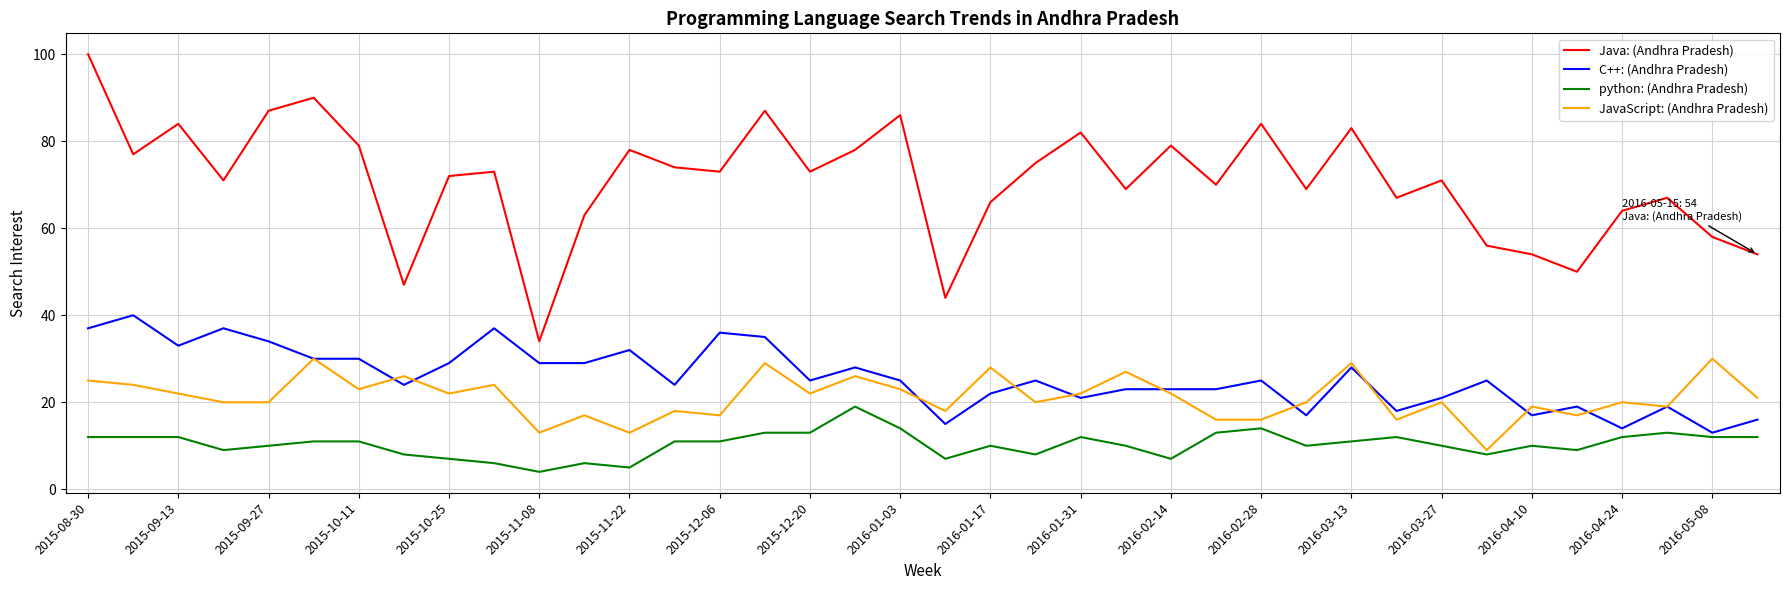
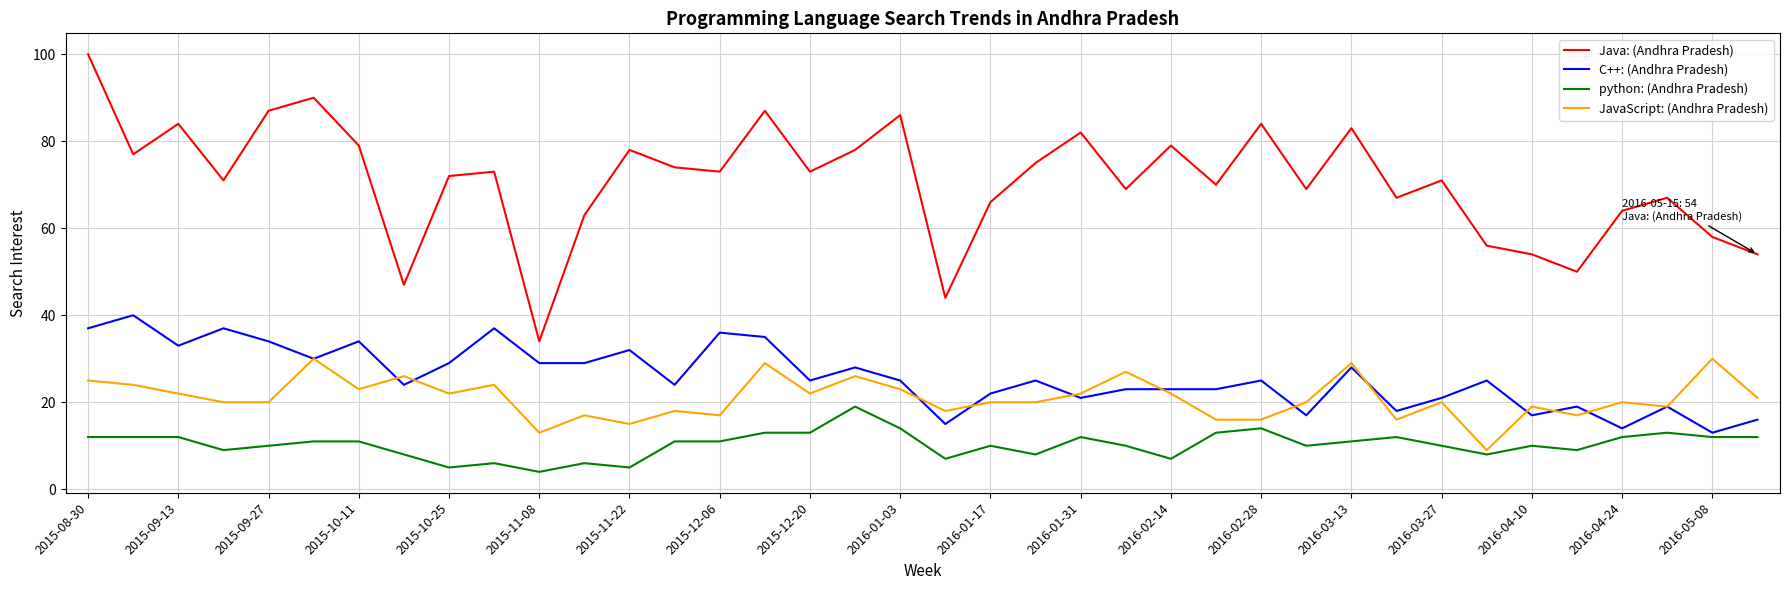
  {
    "Java: (Andhra Pradesh)": {
      "2015-08-30": 100,
      "2015-09-13": 84,
      "2015-09-27": 87,
      "2015-10-11": 79,
      "2015-10-25": 72,
      "2015-11-08": 34,
      "2015-11-22": 78,
      "2015-12-06": 73,
      "2015-12-20": 73,
      "2016-01-03": 86,
      "2016-01-17": 66,
      "2016-01-31": 82,
      "2016-02-14": 79,
      "2016-02-28": 84,
      "2016-03-13": 83,
      "2016-03-27": 71,
      "2016-04-10": 54
    },
    "C++: (Andhra Pradesh)": {
      "2015-08-30": 37,
      "2015-09-13": 33,
      "2015-09-27": 34,
-     "2015-10-11": 30,
+     "2015-10-11": 34,
      "2015-10-25": 29,
      "2015-11-08": 29,
      "2015-11-22": 32,
      "2015-12-06": 36,
      "2015-12-20": 25,
      "2016-01-03": 25,
      "2016-01-17": 22,
      "2016-01-31": 21,
      "2016-02-14": 23,
      "2016-02-28": 25,
      "2016-03-13": 28,
      "2016-03-27": 21,
      "2016-04-10": 17,
      "2016-04-24": 14,
      "2016-05-08": 13
    },
    "python: (Andhra Pradesh)": {
      "2015-08-30": 12,
      "2015-09-13": 12,
      "2015-09-27": 10,
      "2015-10-11": 11,
-     "2015-10-25": 7,
+     "2015-10-25": 5,
      "2015-11-08": 4,
      "2015-11-22": 5,
      "2015-12-06": 11,
      "2015-12-20": 13,
      "2016-01-03": 14,
      "2016-01-17": 10,
      "2016-01-31": 12,
      "2016-02-14": 7,
      "2016-02-28": 14,
      "2016-03-13": 11,
      "2016-03-27": 10,
      "2016-04-10": 10,
      "2016-04-24": 12,
      "2016-05-08": 12
    },
    "JavaScript: (Andhra Pradesh)": {
      "2015-08-30": 25,
      "2015-09-13": 22,
      "2015-09-27": 20,
      "2015-10-11": 23,
      "2015-10-25": 22,
      "2015-11-08": 13,
-     "2015-11-22": 13,
+     "2015-11-22": 15,
      "2015-12-06": 17,
      "2015-12-20": 22,
      "2016-01-03": 23,
-     "2016-01-17": 28,
+     "2016-01-17": 20,
      "2016-01-31": 22,
      "2016-02-14": 22,
      "2016-02-28": 16,
      "2016-03-13": 29,
      "2016-03-27": 20,
      "2016-04-10": 19,
      "2016-04-24": 20,
      "2016-05-08": 30
    }
  }
